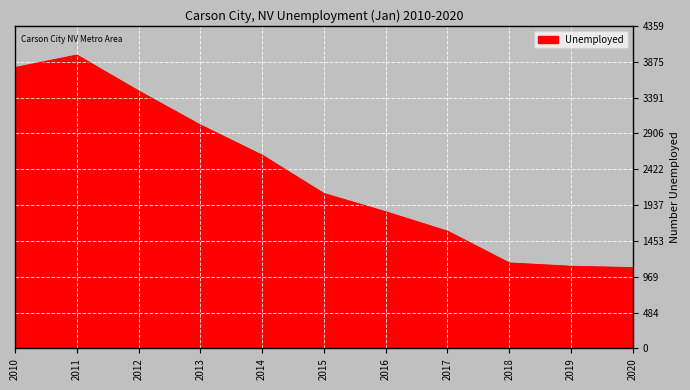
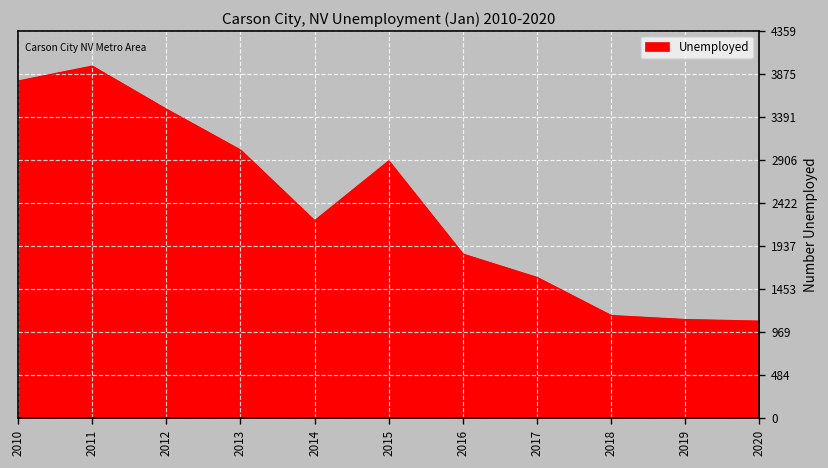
  {
    "2010": 3800,
    "2011": 4000,
    "2012": 3500,
    "2013": 3000,
-   "2014": 2600,
-   "2015": 2100,
+   "2014": 2200,
+   "2015": 2900,
    "2016": 1800,
    "2017": 1600,
    "2018": 1200,
    "2019": 1100,
    "2020": 1100
  }
